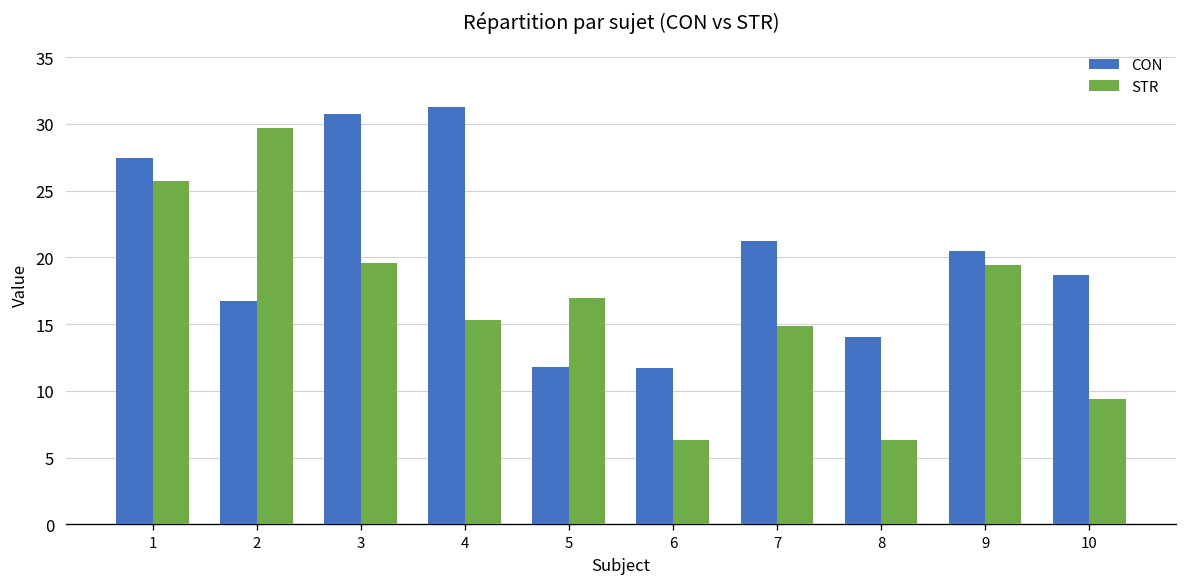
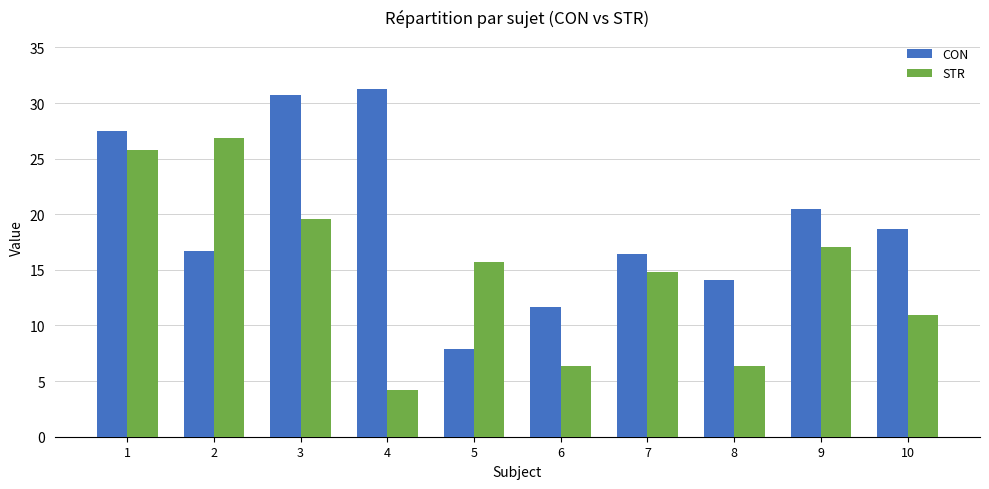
  {
    "CON": {
      "1": 27.5,
      "2": 16.7,
      "3": 30.7,
      "4": 31.3,
-     "5": 11.8,
+     "5": 7.9,
      "6": 11.7,
-     "7": 21.2,
+     "7": 16.4,
      "8": 14.1,
      "9": 20.5,
      "10": 18.7
    },
    "STR": {
      "1": 25.8,
-     "2": 29.7,
+     "2": 26.9,
      "3": 19.6,
-     "4": 15.3,
-     "5": 17.0,
+     "4": 4.2,
+     "5": 15.7,
      "6": 6.3,
      "7": 14.9,
      "8": 6.3,
-     "9": 19.5,
-     "10": 9.4
+     "9": 17.0,
+     "10": 11.0
    }
  }
